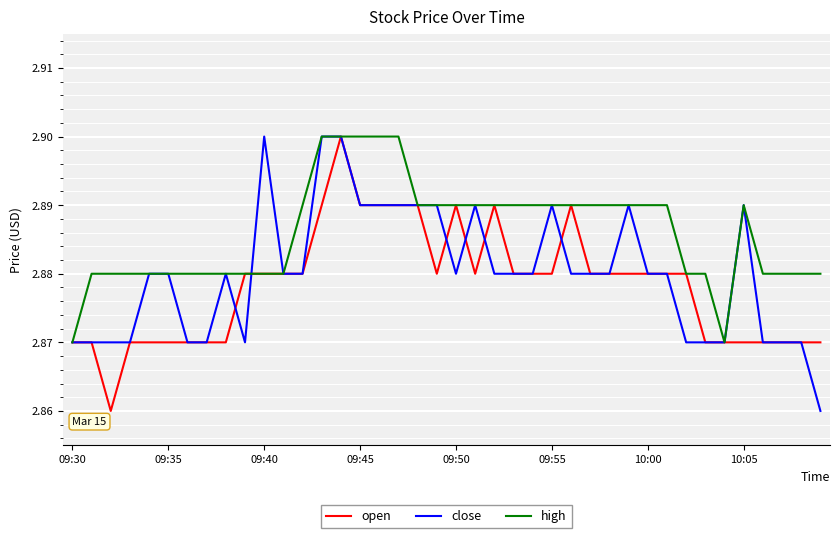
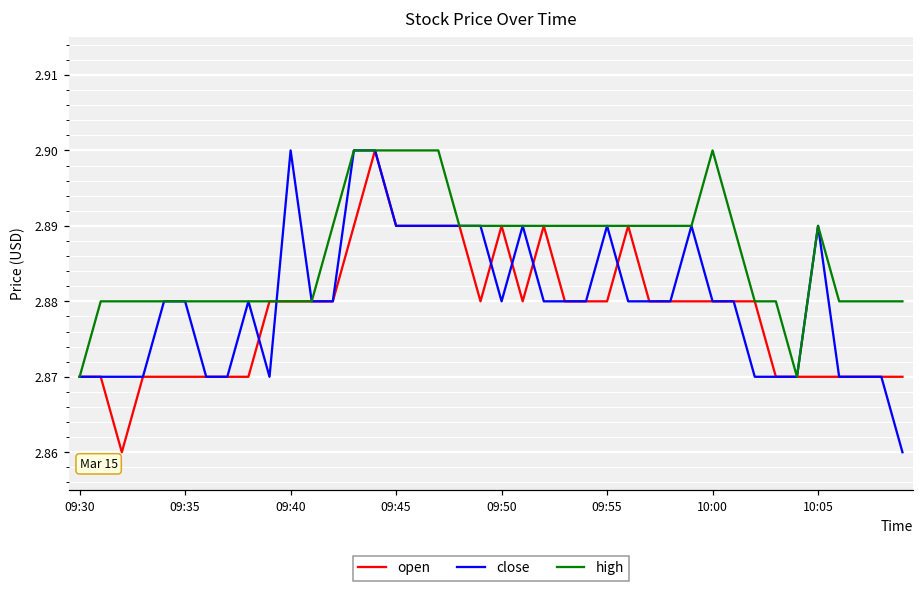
  {
    "open": {
      "09:35": 2.87,
      "09:55": 2.88,
      "10:05": 2.87
    },
    "close": {
      "09:40": 2.90,
      "09:50": 2.88
    },
    "high": {
      "09:45": 2.90,
-     "10:00": 2.89
+     "10:00": 2.90
    }
  }
